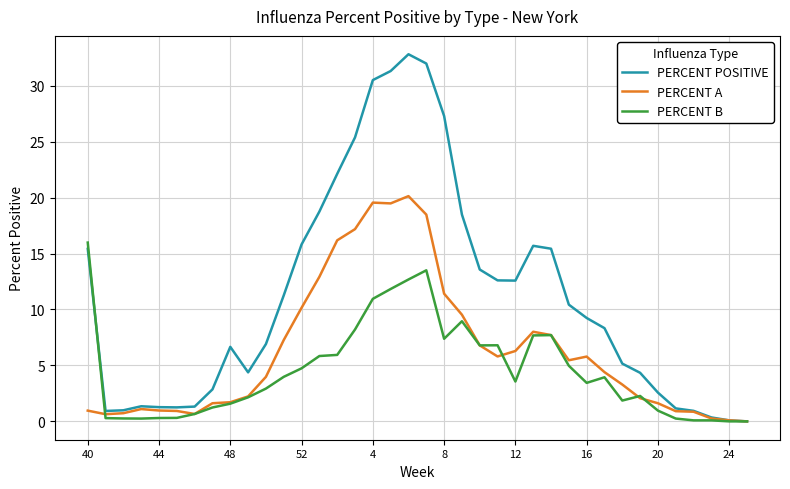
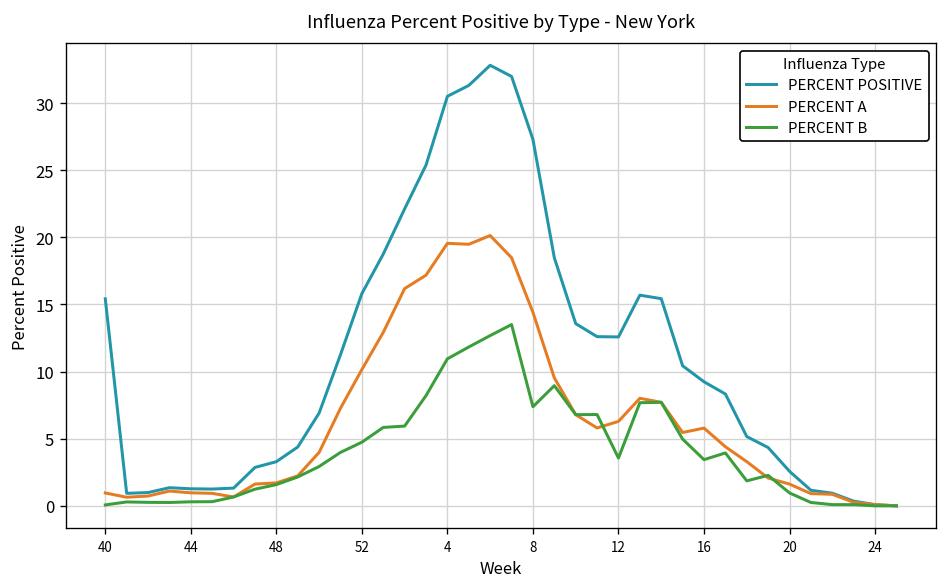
  {
    "PERCENT POSITIVE": {
      "40": 15.4,
      "44": 1.3,
-     "48": 6.7,
+     "48": 3.3,
      "52": 15.8,
      "4": 30.5,
      "8": 27.3,
      "12": 12.6,
      "16": 9.2,
      "20": 2.6
    },
    "PERCENT A": {
      "40": 1.0,
      "44": 1.0,
      "52": 10.2,
      "4": 19.6,
-     "8": 11.4,
+     "8": 14.4,
      "12": 6.3,
      "16": 5.8,
      "20": 1.6
    },
    "PERCENT B": {
-     "40": 16.0,
+     "40": 0.1,
      "44": 0.3,
      "52": 4.7,
      "4": 11.0,
      "8": 7.4,
      "12": 3.6,
      "16": 3.4,
      "20": 1.0
    }
  }
